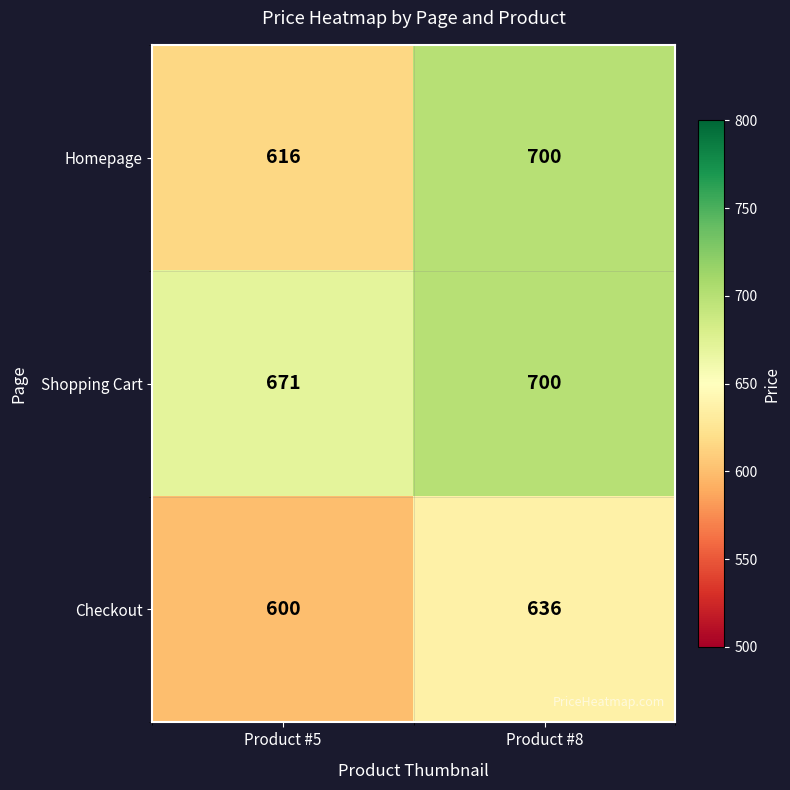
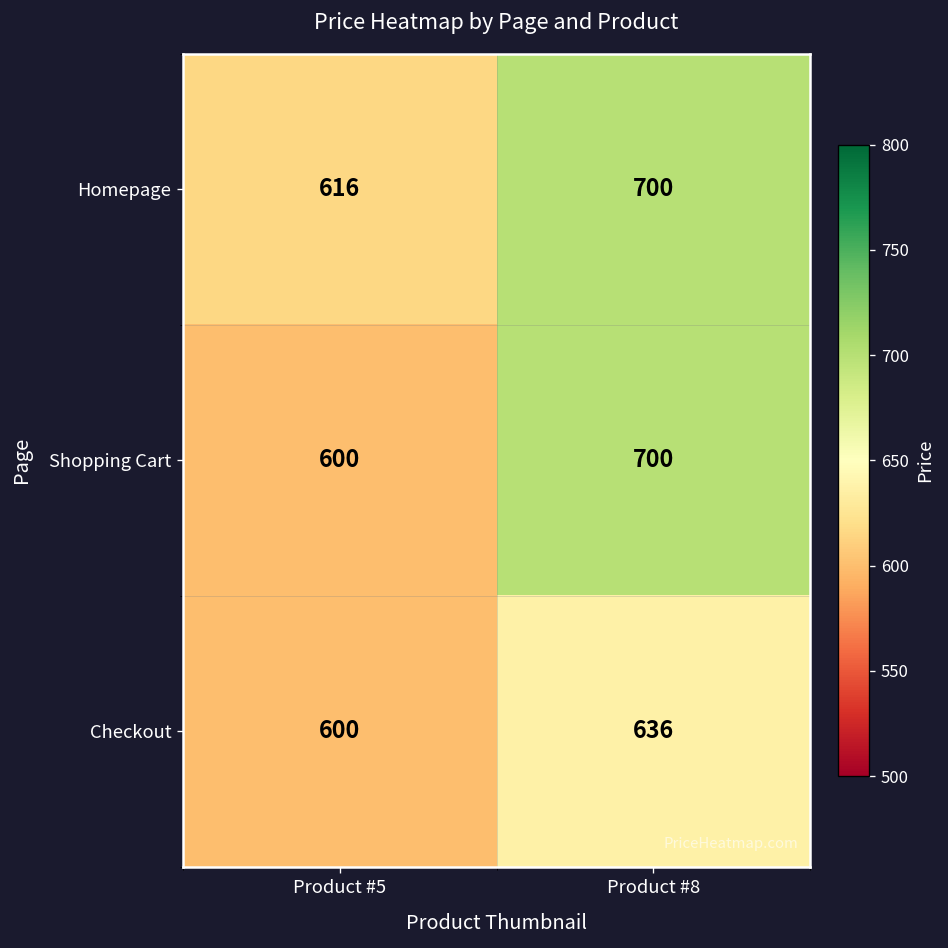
  {
    "Homepage": {
      "Product #5": 616,
      "Product #8": 700
    },
    "Shopping Cart": {
-     "Product #5": 671,
+     "Product #5": 600,
      "Product #8": 700
    },
    "Checkout": {
      "Product #5": 600
    }
  }
